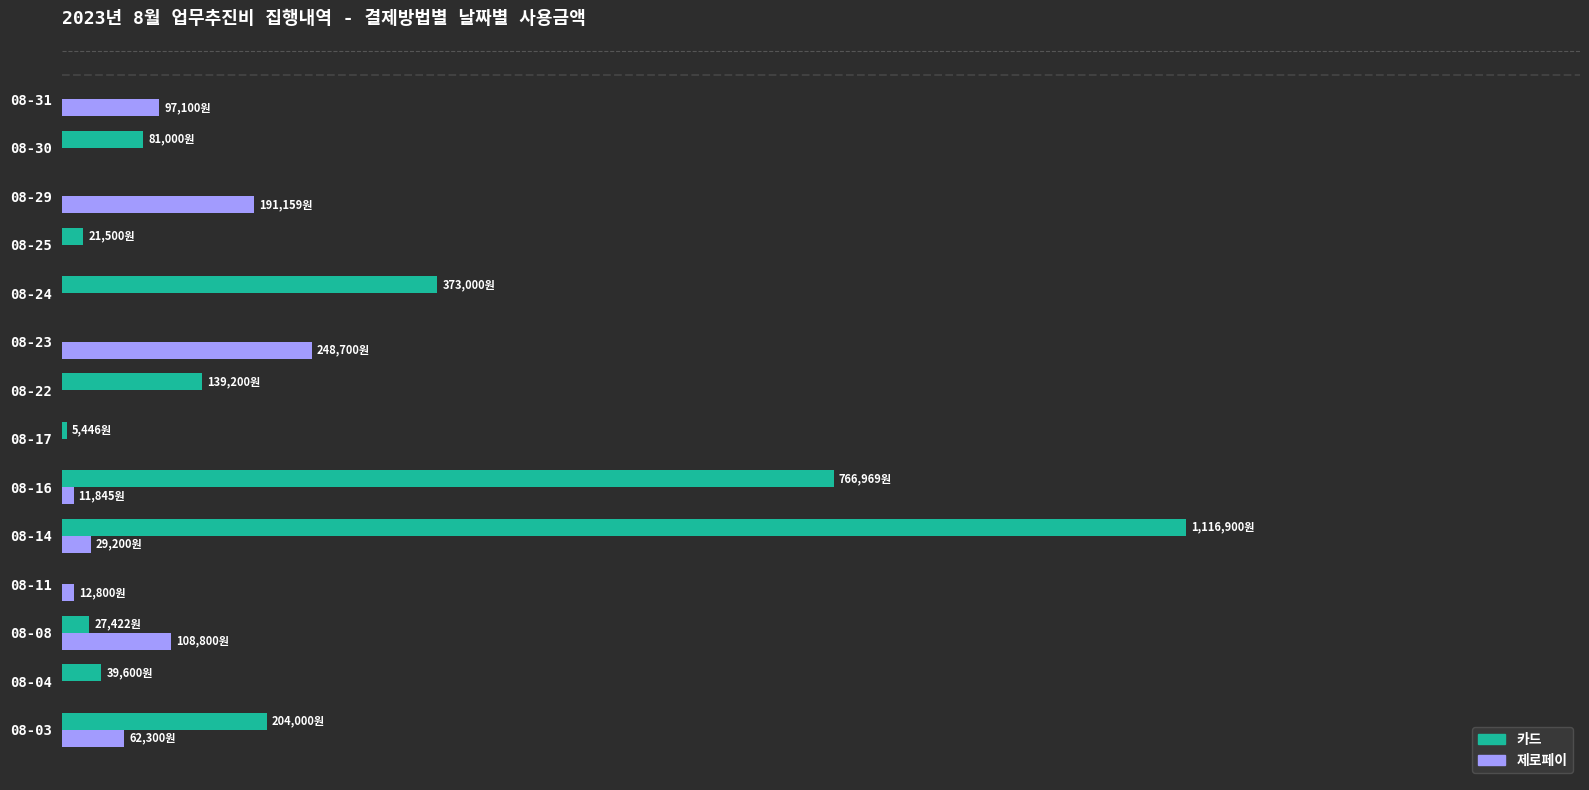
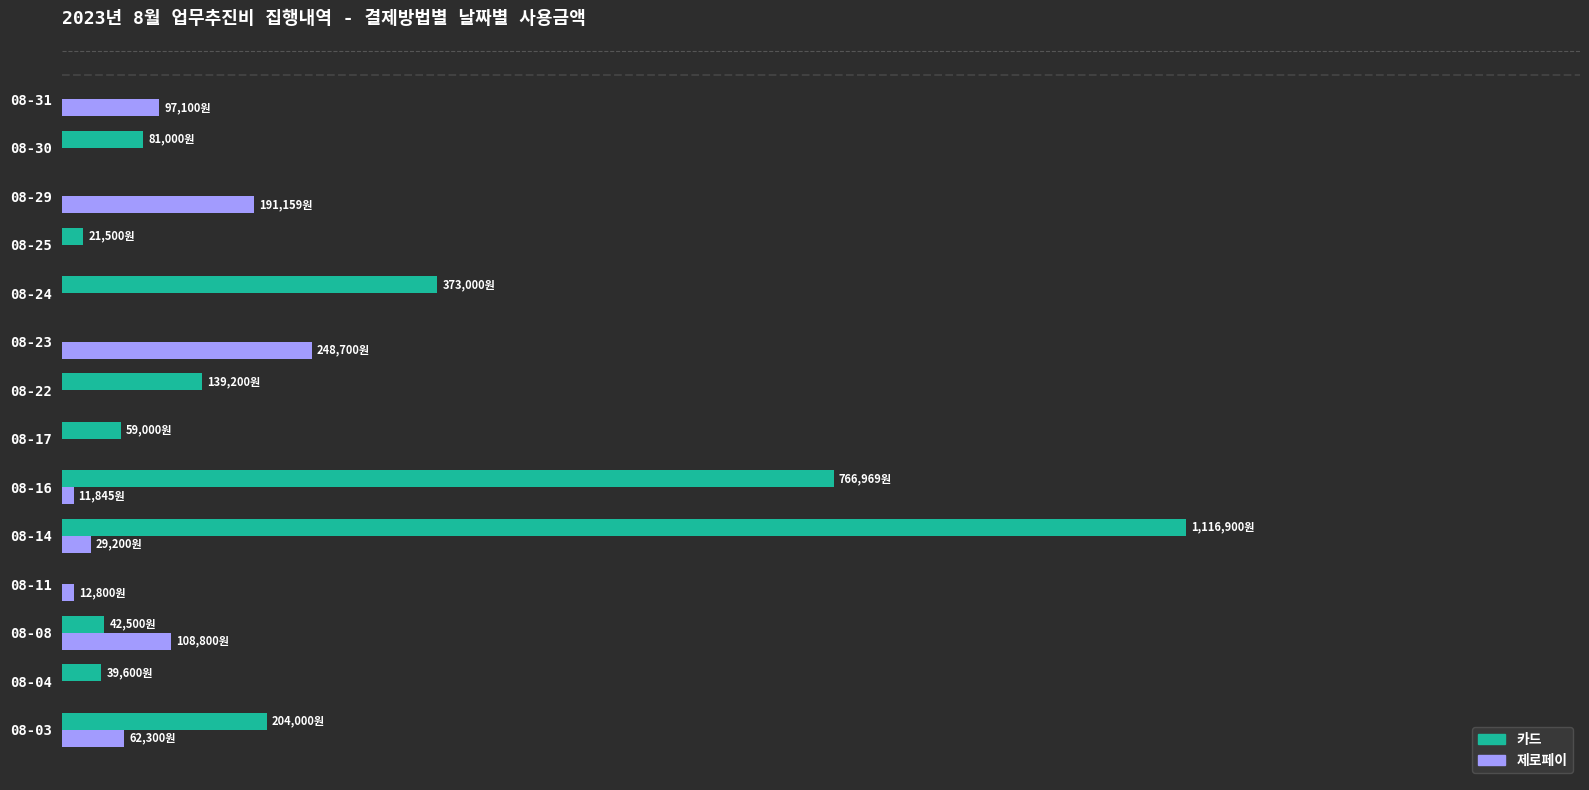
  {
    "카드": {
      "08-30": "81,000원",
      "08-25": "21,500원",
      "08-24": "373,000원",
      "08-22": "139,200원",
-     "08-17": "5,446원",
+     "08-17": "59,000원",
      "08-16": "766,969원",
      "08-14": "1,116,900원",
-     "08-08": "27,422원",
+     "08-08": "42,500원",
      "08-04": "39,600원",
      "08-03": "204,000원"
    },
    "제로페이": {
      "08-31": "97,100원",
      "08-29": "191,159원",
      "08-23": "248,700원",
      "08-16": "11,845원",
      "08-14": "29,200원",
      "08-11": "12,800원",
      "08-08": "108,800원",
      "08-03": "62,300원"
    }
  }
